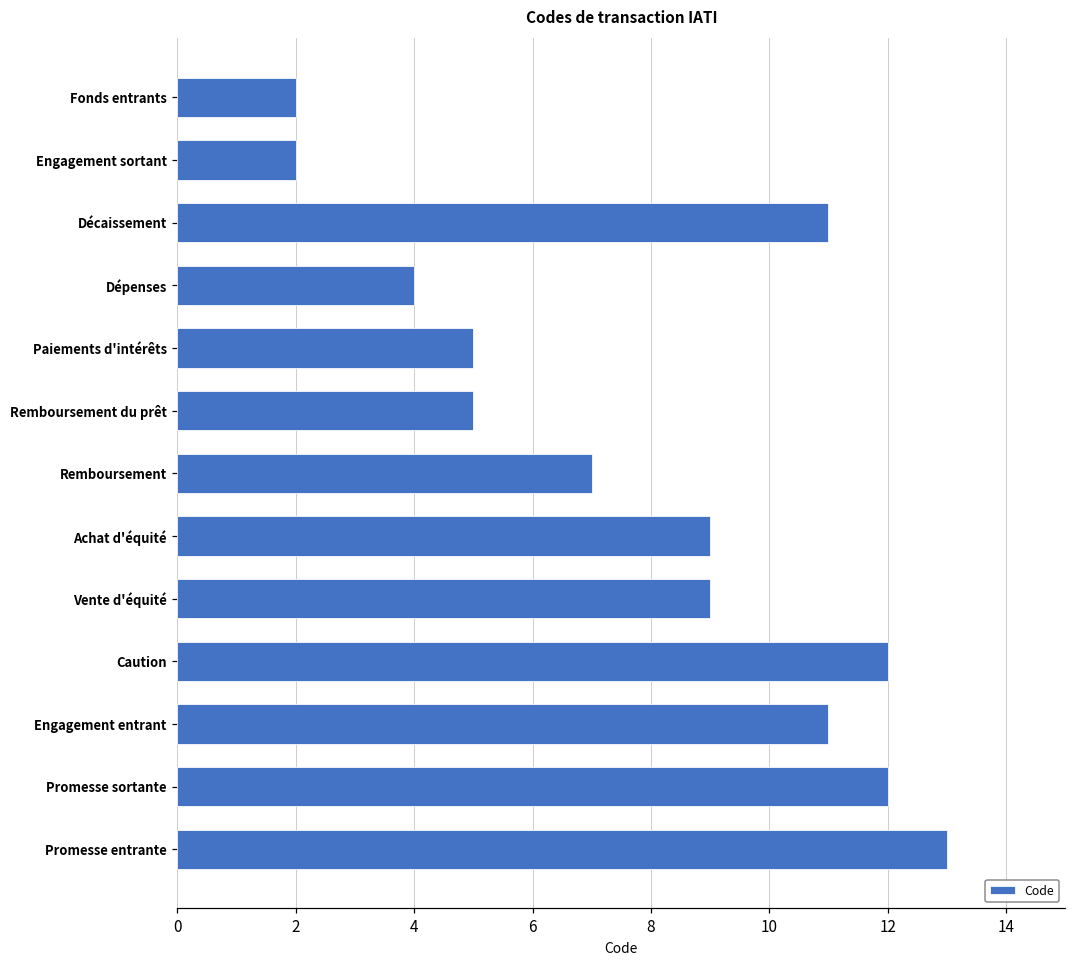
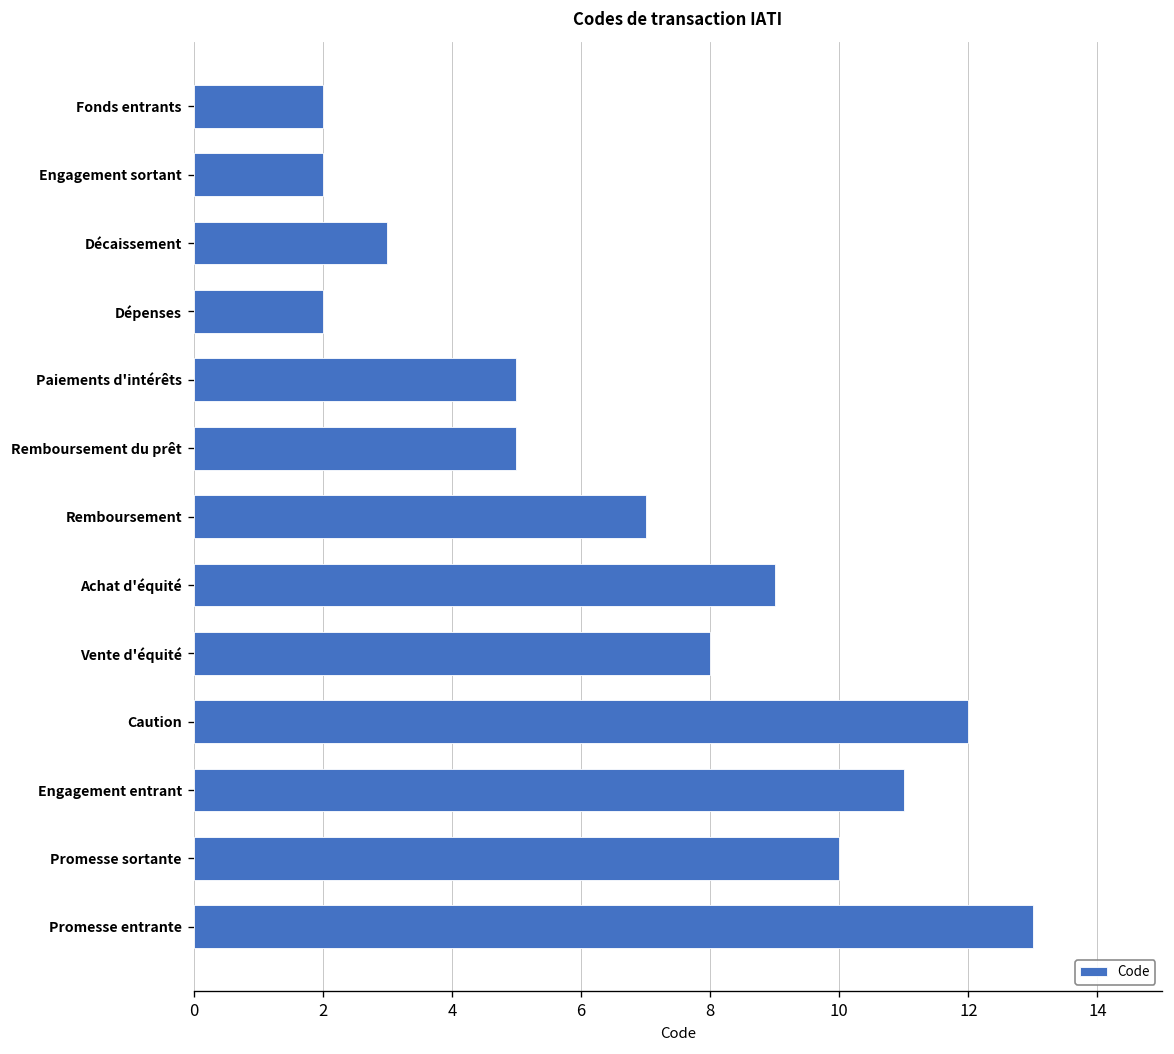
  {
    "Fonds entrants": 2,
    "Engagement sortant": 2,
-   "Décaissement": 11,
-   "Dépenses": 4,
+   "Décaissement": 3,
+   "Dépenses": 2,
    "Paiements d'intérêts": 5,
    "Remboursement du prêt": 5,
    "Remboursement": 7,
    "Achat d'équité": 9,
-   "Vente d'équité": 9,
+   "Vente d'équité": 8,
    "Caution": 12,
    "Engagement entrant": 11,
-   "Promesse sortante": 12,
+   "Promesse sortante": 10,
    "Promesse entrante": 13
  }
